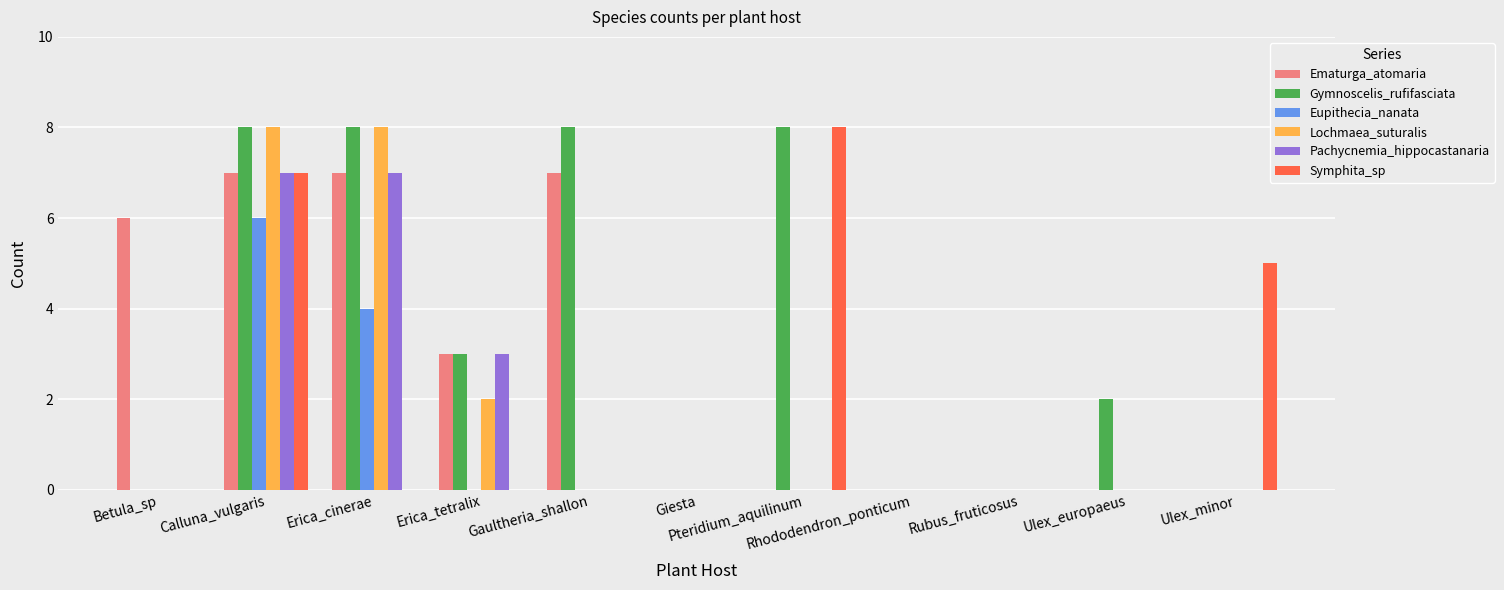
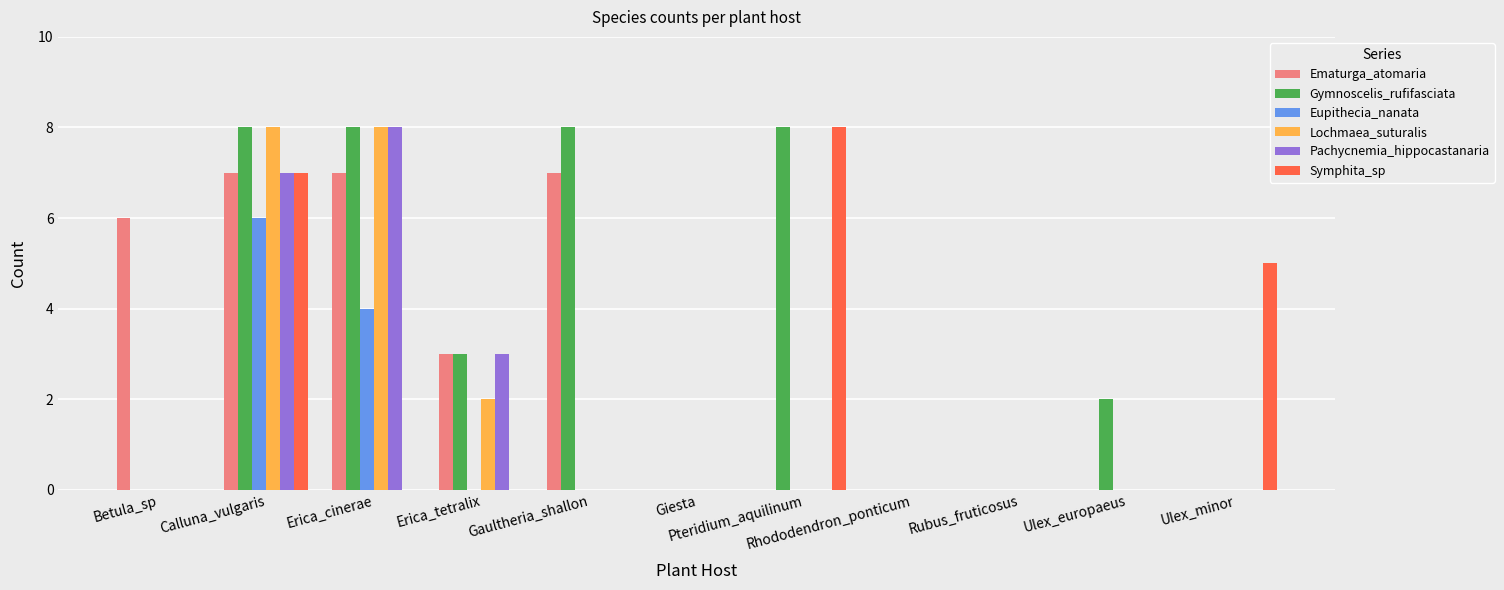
  {
    "Ematurga_atomaria": {
      "Betula_sp": 6,
      "Calluna_vulgaris": 7,
      "Erica_cinerae": 7,
      "Erica_tetralix": 3,
      "Gaultheria_shallon": 7,
      "Giesta": 0,
      "Pteridium_aquilinum": 0,
      "Rhododendron_ponticum": 0,
      "Rubus_fruticosus": 0,
      "Ulex_europaeus": 0,
      "Ulex_minor": 0
    },
    "Gymnoscelis_rufifasciata": {
      "Betula_sp": 0,
      "Calluna_vulgaris": 8,
      "Erica_cinerae": 8,
      "Erica_tetralix": 3,
      "Gaultheria_shallon": 8,
      "Giesta": 0,
      "Pteridium_aquilinum": 8,
      "Rhododendron_ponticum": 0,
      "Rubus_fruticosus": 0,
      "Ulex_europaeus": 2,
      "Ulex_minor": 0
    },
    "Eupithecia_nanata": {
      "Betula_sp": 0,
      "Calluna_vulgaris": 6,
      "Erica_cinerae": 4,
      "Erica_tetralix": 0,
      "Gaultheria_shallon": 0,
      "Giesta": 0,
      "Pteridium_aquilinum": 0,
      "Rhododendron_ponticum": 0,
      "Rubus_fruticosus": 0,
      "Ulex_europaeus": 0,
      "Ulex_minor": 0
    },
    "Lochmaea_suturalis": {
      "Betula_sp": 0,
      "Calluna_vulgaris": 8,
      "Erica_cinerae": 8,
      "Erica_tetralix": 2,
      "Gaultheria_shallon": 0,
      "Giesta": 0,
      "Pteridium_aquilinum": 0,
      "Rhododendron_ponticum": 0,
      "Rubus_fruticosus": 0,
      "Ulex_europaeus": 0,
      "Ulex_minor": 0
    },
    "Pachycnemia_hippocastanaria": {
      "Betula_sp": 0,
      "Calluna_vulgaris": 7,
-     "Erica_cinerae": 7,
+     "Erica_cinerae": 8,
      "Erica_tetralix": 3,
      "Gaultheria_shallon": 0,
      "Giesta": 0,
      "Pteridium_aquilinum": 0,
      "Rhododendron_ponticum": 0,
      "Rubus_fruticosus": 0,
      "Ulex_europaeus": 0,
      "Ulex_minor": 0
    },
    "Symphita_sp": {
      "Betula_sp": 0,
      "Calluna_vulgaris": 7,
      "Erica_cinerae": 0,
      "Erica_tetralix": 0,
      "Gaultheria_shallon": 0,
      "Giesta": 0,
      "Pteridium_aquilinum": 8,
      "Rhododendron_ponticum": 0,
      "Rubus_fruticosus": 0,
      "Ulex_europaeus": 0,
      "Ulex_minor": 5
    }
  }
